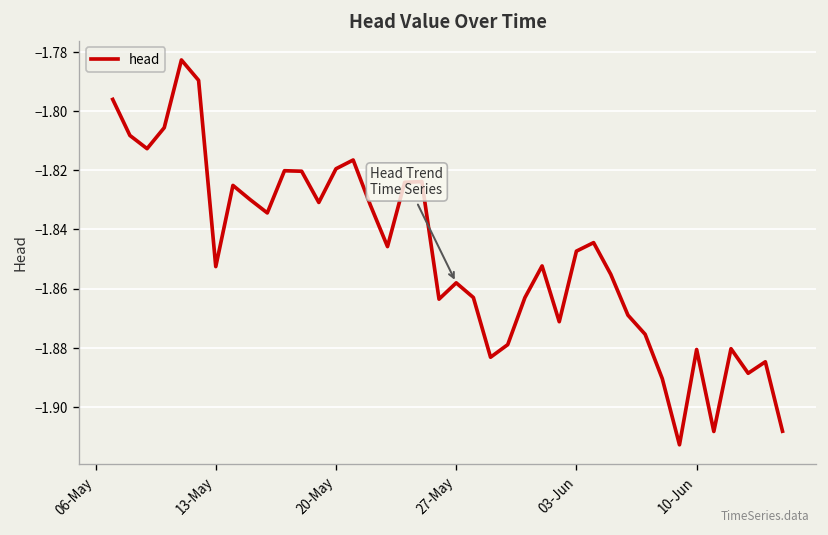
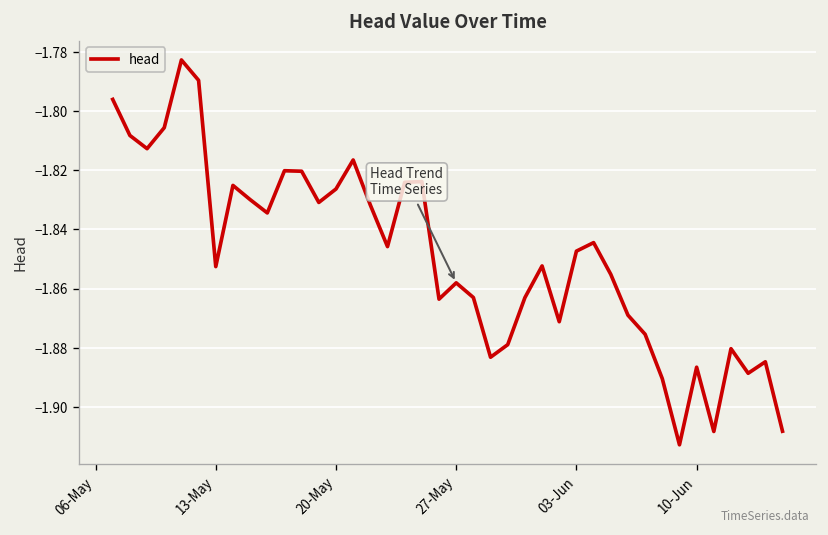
  {
    "13-May": -1.853,
-   "20-May": -1.820,
+   "20-May": -1.826,
    "27-May": -1.858,
    "03-Jun": -1.847,
-   "10-Jun": -1.881
+   "10-Jun": -1.887
  }
